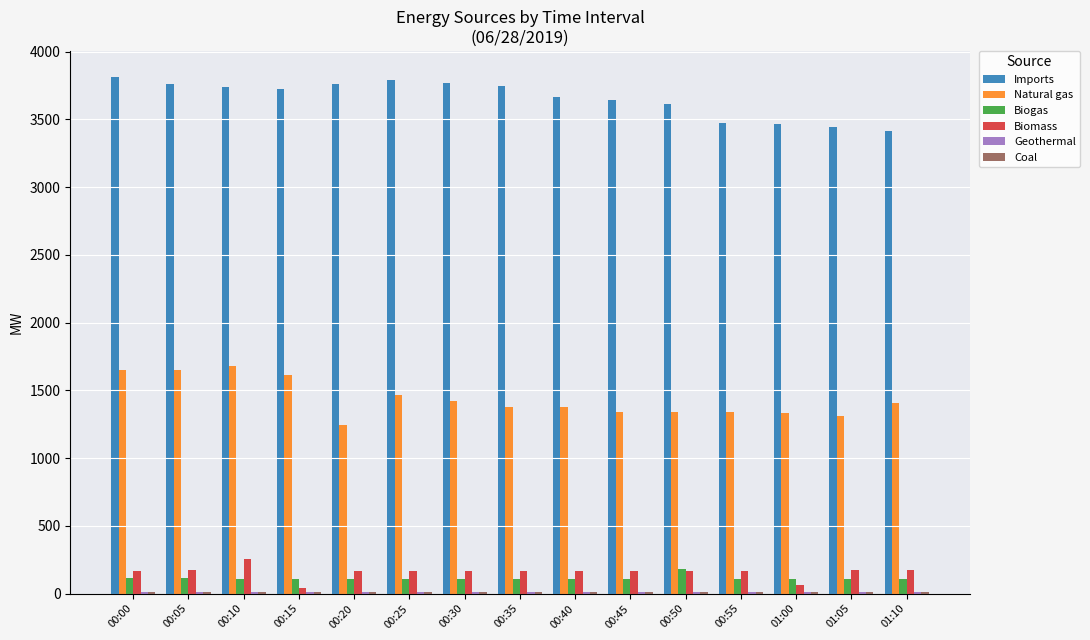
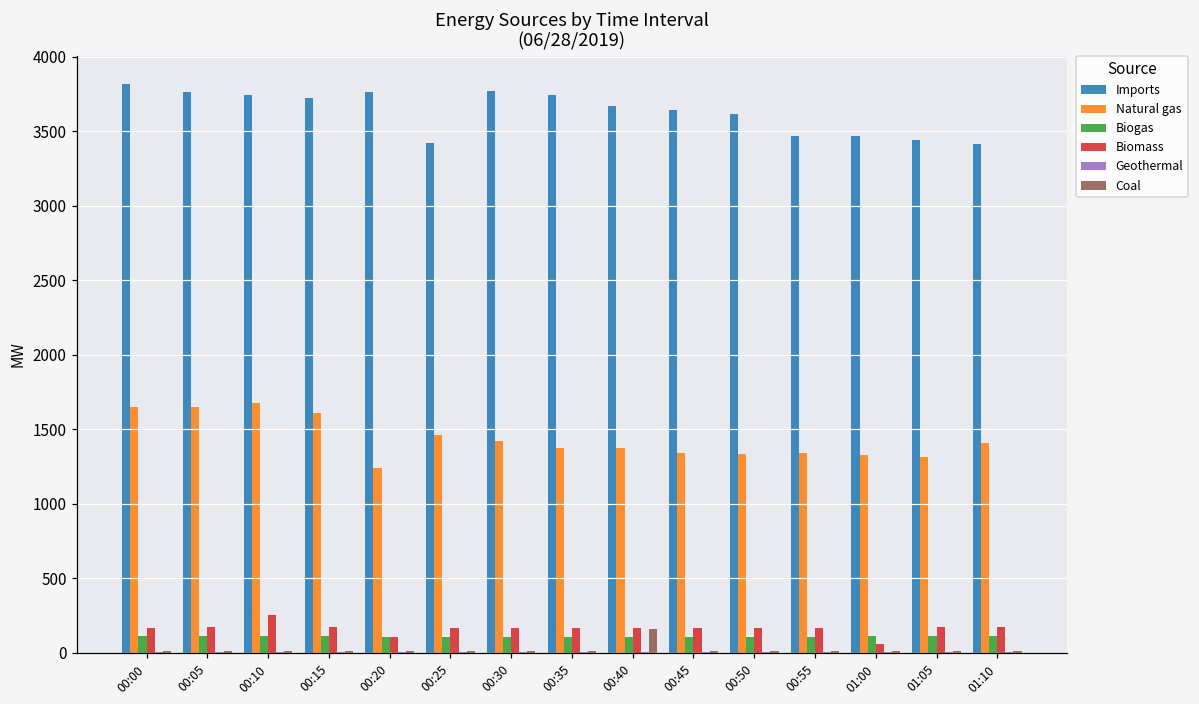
  {
    "Imports": {
      "00:00": 3810,
      "00:05": 3760,
      "00:10": 3740,
      "00:15": 3720,
      "00:20": 3760,
-     "00:25": 3790,
+     "00:25": 3420,
      "00:30": 3770,
      "00:35": 3750,
      "00:40": 3670,
      "00:45": 3640,
      "00:50": 3610,
      "00:55": 3470,
      "01:00": 3470,
      "01:05": 3440,
      "01:10": 3420
    },
    "Natural gas": {
      "00:00": 1650,
      "00:05": 1650,
      "00:10": 1680,
      "00:15": 1610,
      "00:20": 1240,
      "00:25": 1460,
      "00:30": 1420,
      "00:35": 1380,
      "00:40": 1370,
      "00:45": 1340,
      "00:50": 1340,
      "00:55": 1340,
      "01:00": 1330,
      "01:05": 1310,
      "01:10": 1410
    },
    "Biogas": {
      "00:00": 110,
      "00:05": 110,
      "00:10": 110,
      "00:15": 110,
      "00:20": 110,
      "00:25": 110,
      "00:30": 110,
      "00:35": 110,
      "00:40": 110,
      "00:45": 110,
-     "00:50": 180,
+     "00:50": 110,
      "00:55": 110,
      "01:00": 110,
      "01:05": 110,
      "01:10": 110
    },
    "Biomass": {
      "00:00": 170,
      "00:05": 170,
      "00:10": 260,
-     "00:15": 40,
-     "00:20": 170,
+     "00:15": 170,
+     "00:20": 110,
      "00:25": 170,
      "00:30": 170,
      "00:35": 170,
      "00:40": 170,
      "00:45": 170,
      "00:50": 170,
      "00:55": 170,
      "01:00": 60,
      "01:05": 170,
      "01:10": 170
    },
    "Coal": {
-     "00:40": 10
+     "00:40": 160
    }
  }
